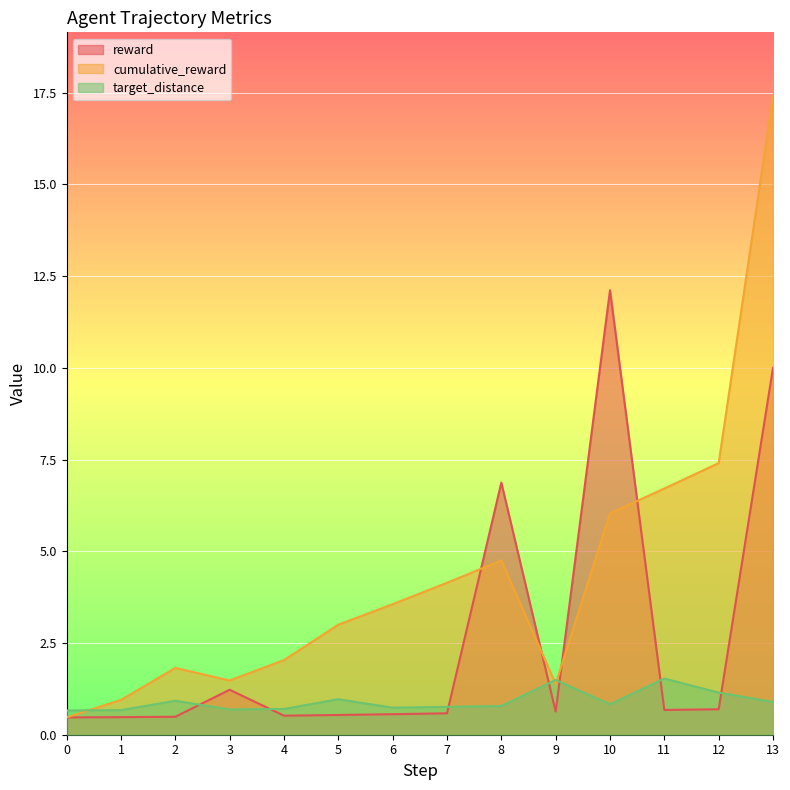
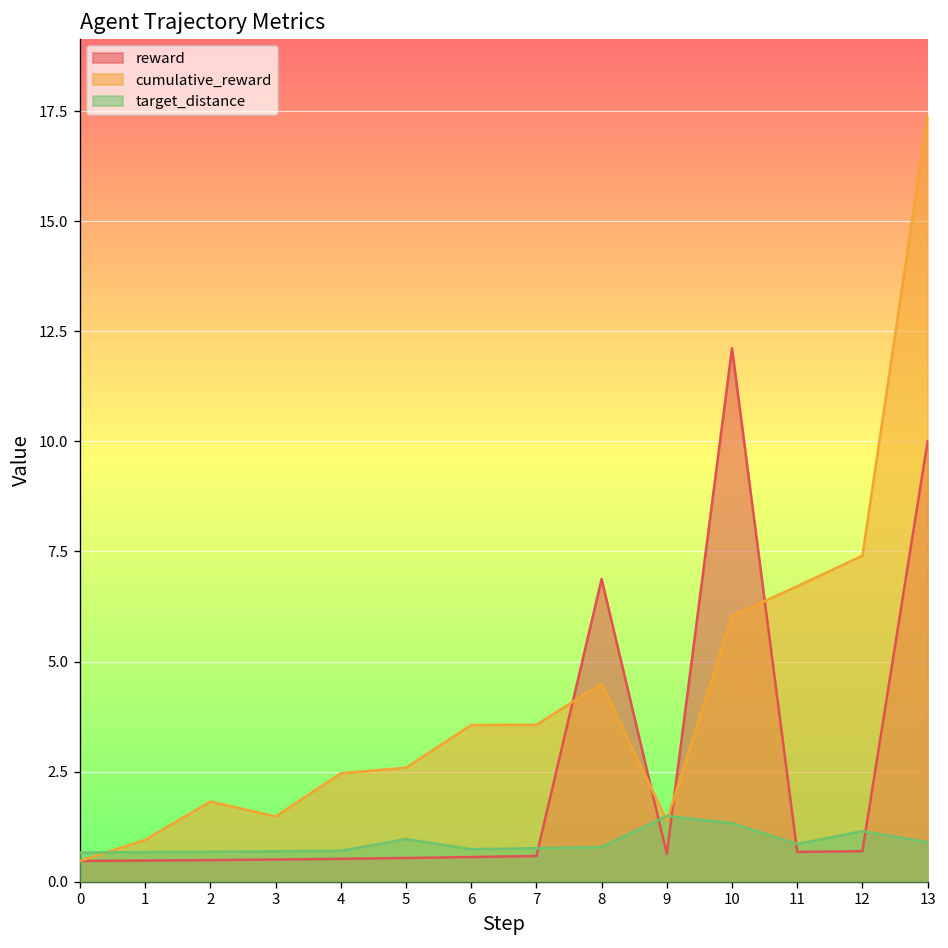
  {
    "reward": {
      "1": 0.5,
      "2": 0.5,
-     "3": 1.2,
+     "3": 0.5,
      "4": 0.5,
      "5": 0.5,
      "6": 0.6,
      "7": 0.6,
      "8": 6.9,
      "9": 0.6,
      "10": 12.1,
      "11": 0.7,
      "12": 0.7,
      "13": 10.0
    },
    "cumulative_reward": {
      "1": 1.0,
      "2": 1.8,
      "3": 1.5,
-     "4": 2.0,
-     "5": 3.0,
+     "4": 2.5,
+     "5": 2.6,
      "6": 3.6,
-     "7": 4.1,
-     "8": 4.8,
+     "7": 3.6,
+     "8": 4.5,
      "9": 1.4,
      "10": 6.0,
      "11": 6.7,
      "12": 7.4,
      "13": 17.4
    },
    "target_distance": {
      "0": 0.7,
      "1": 0.7,
-     "2": 0.9,
+     "2": 0.7,
      "3": 0.7,
      "4": 0.7,
      "5": 1.0,
      "6": 0.7,
      "7": 0.8,
      "8": 0.8,
      "9": 1.5,
-     "10": 0.8,
-     "11": 1.5,
+     "10": 1.3,
+     "11": 0.9,
      "12": 1.1,
      "13": 0.9
    }
  }
